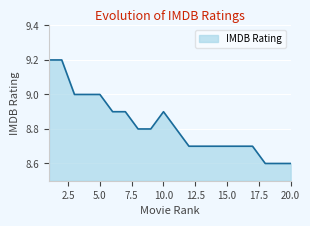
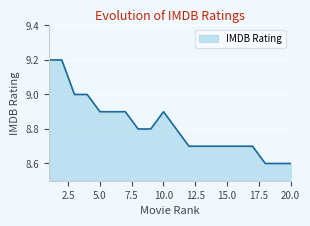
  {
-   "5.0": 9.0,
+   "5.0": 8.9,
    "10.0": 8.9,
    "15.0": 8.7,
    "20.0": 8.6
  }
